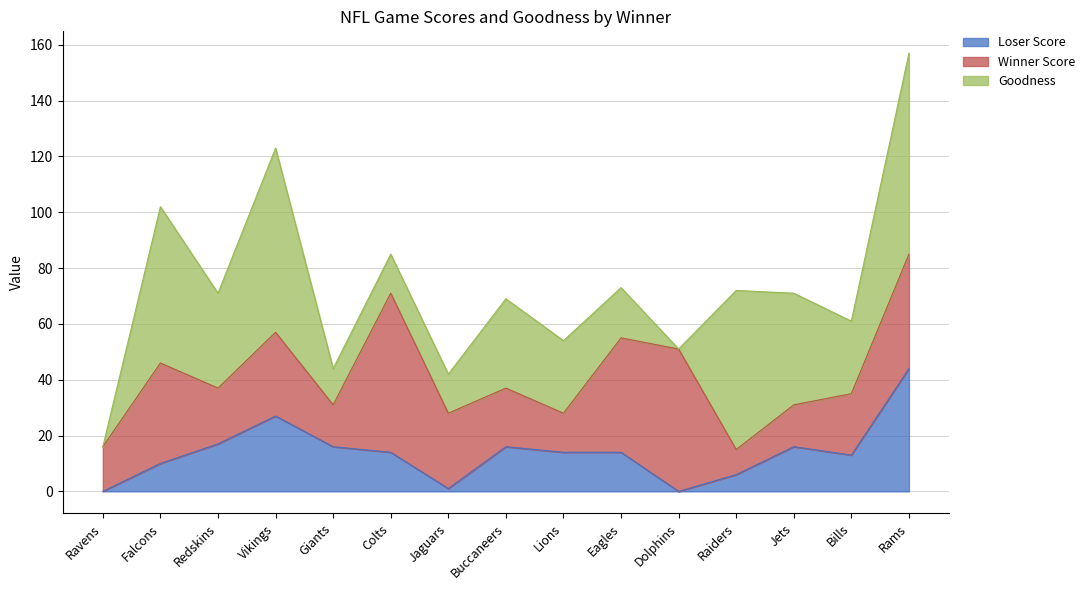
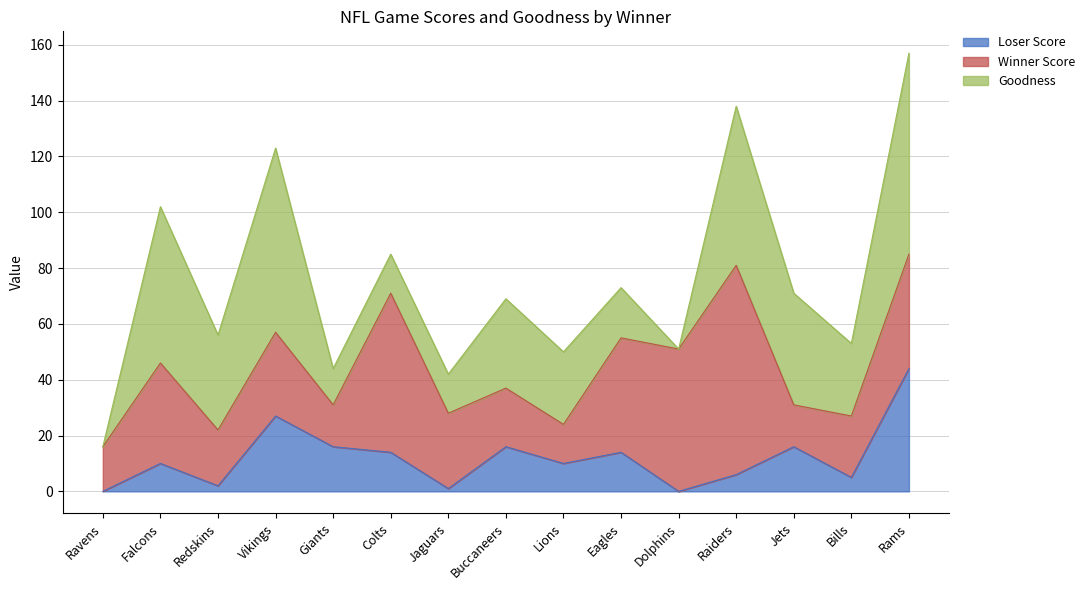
  {
    "Loser Score": {
      "Ravens": 0,
      "Falcons": 10,
-     "Redskins": 17,
+     "Redskins": 2,
      "Vikings": 27,
      "Giants": 16,
      "Colts": 14,
      "Jaguars": 1,
      "Buccaneers": 16,
-     "Lions": 14,
+     "Lions": 10,
      "Eagles": 14,
      "Dolphins": 0,
      "Raiders": 6,
      "Jets": 16,
-     "Bills": 13,
+     "Bills": 5,
      "Rams": 44
    },
    "Winner Score": {
      "Falcons": 36,
      "Redskins": 20,
      "Vikings": 30,
      "Giants": 15,
      "Colts": 57,
      "Jaguars": 27,
      "Buccaneers": 21,
      "Lions": 14,
      "Eagles": 41,
-     "Raiders": 9,
+     "Raiders": 75,
      "Jets": 15,
      "Bills": 22,
      "Rams": 41
    },
    "Goodness": {
      "Falcons": 56,
      "Redskins": 34,
      "Vikings": 66,
      "Giants": 13,
      "Colts": 14,
      "Jaguars": 14,
      "Buccaneers": 32,
      "Lions": 26,
      "Eagles": 18,
      "Raiders": 57,
      "Jets": 40,
      "Bills": 26,
      "Rams": 72
    }
  }
